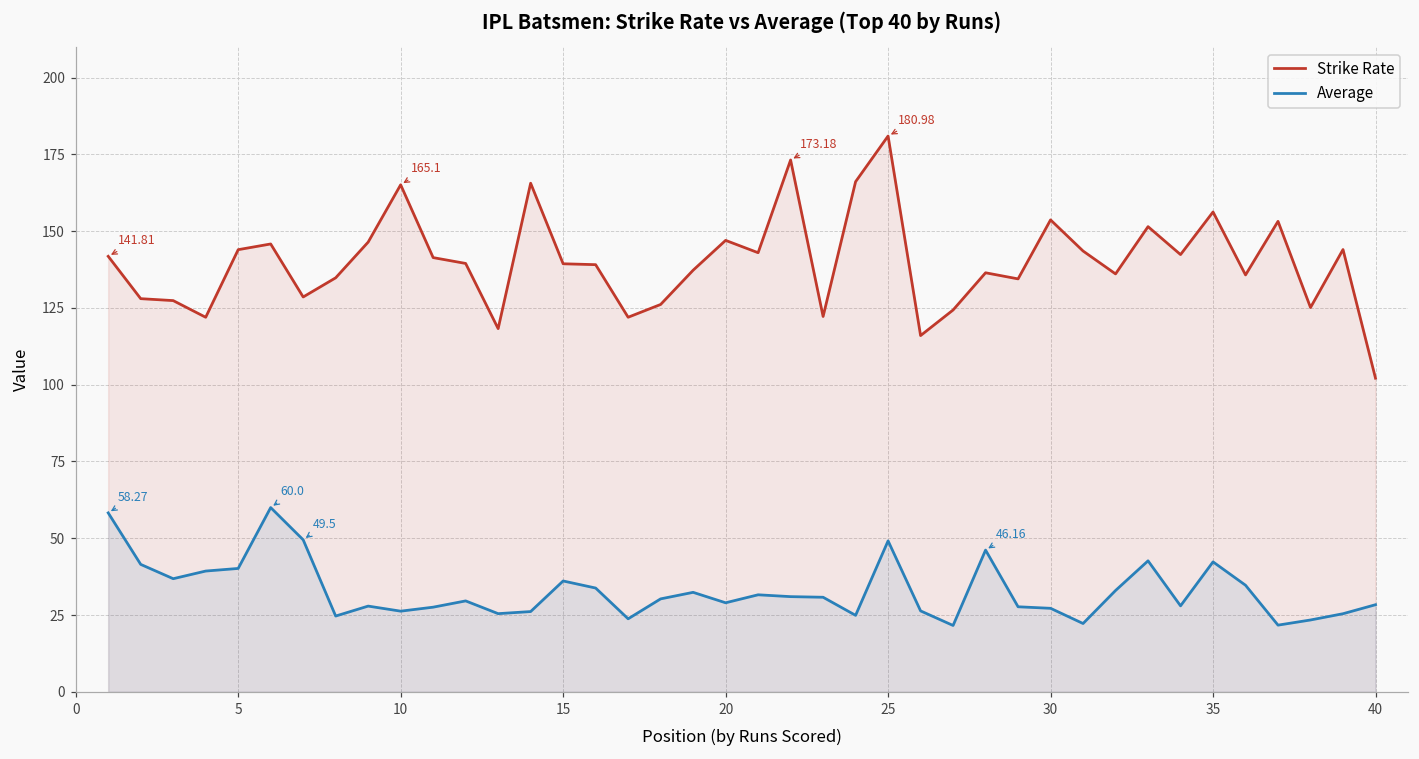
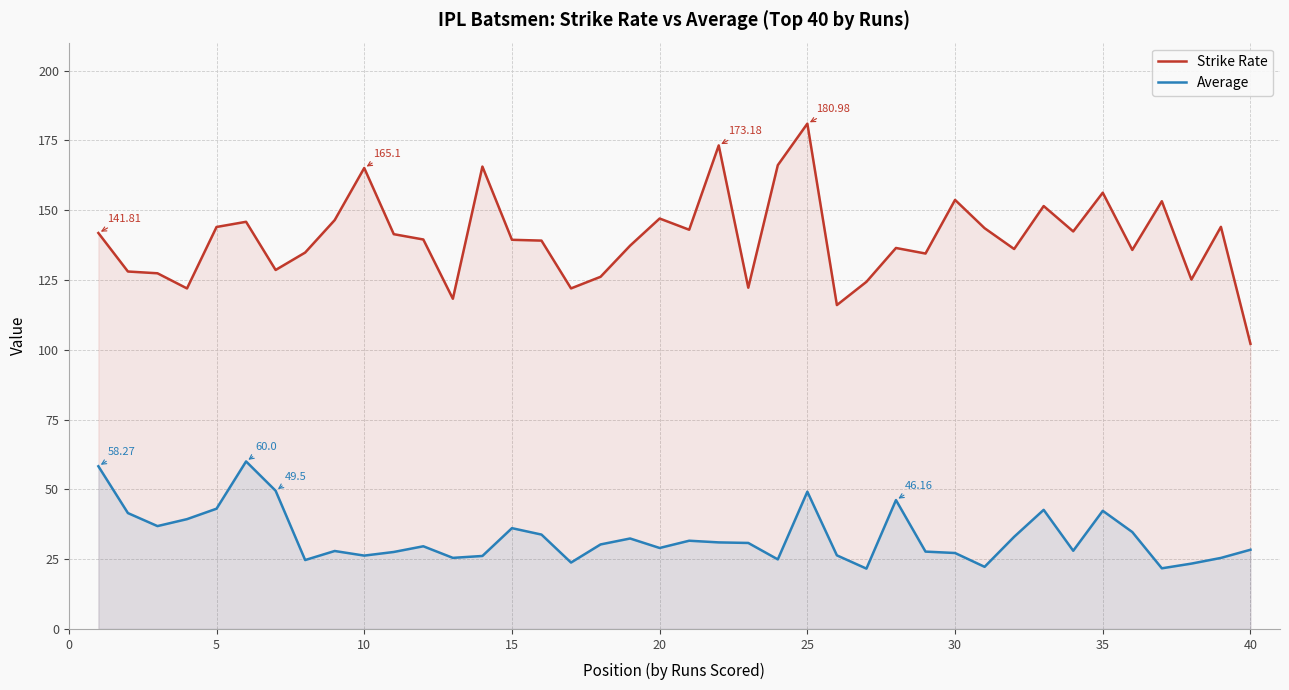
  {
    "Strike Rate": {
      "10": 165.1,
      "25": 180.98
    },
    "Average": {
-     "5": 40,
+     "5": 43,
      "10": 26,
      "15": 36,
      "20": 29,
      "25": 49,
      "30": 27,
      "35": 42,
      "40": 28
    }
  }
